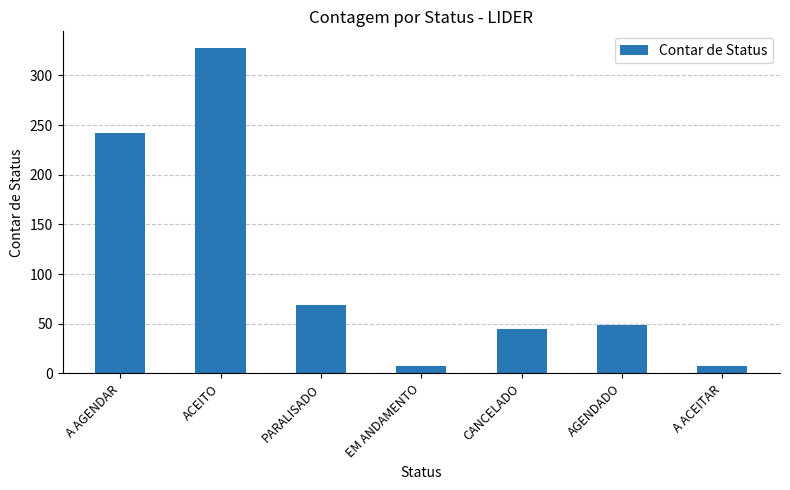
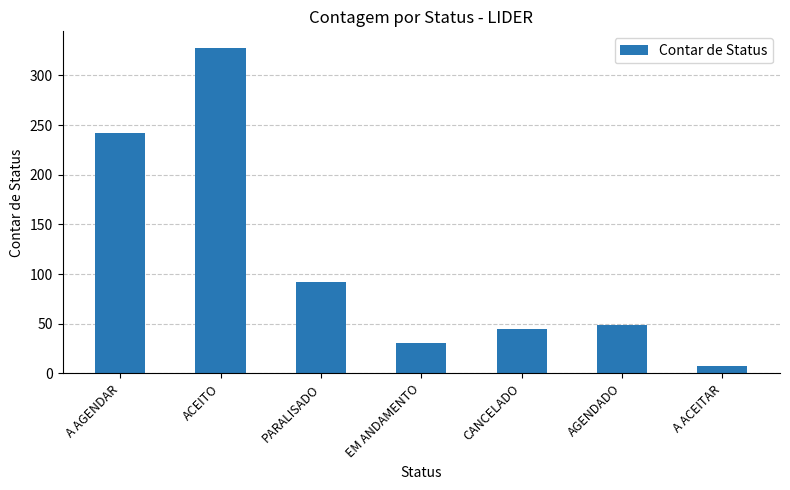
  {
    "A AGENDAR": 240,
    "ACEITO": 330,
-   "PARALISADO": 70,
-   "EM ANDAMENTO": 10,
+   "PARALISADO": 90,
+   "EM ANDAMENTO": 30,
    "CANCELADO": 50,
    "AGENDADO": 50,
    "A ACEITAR": 10
  }
